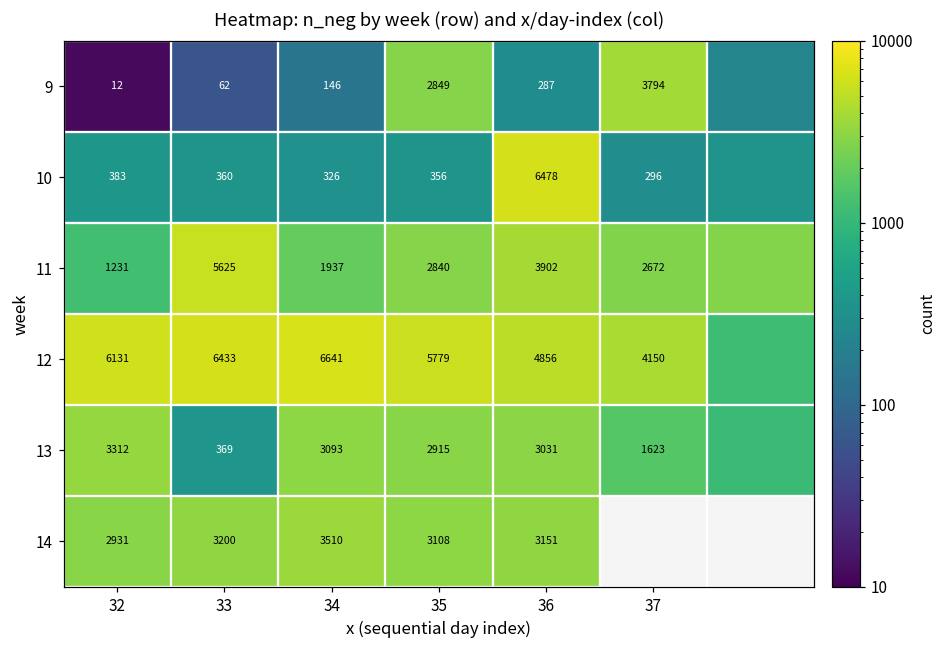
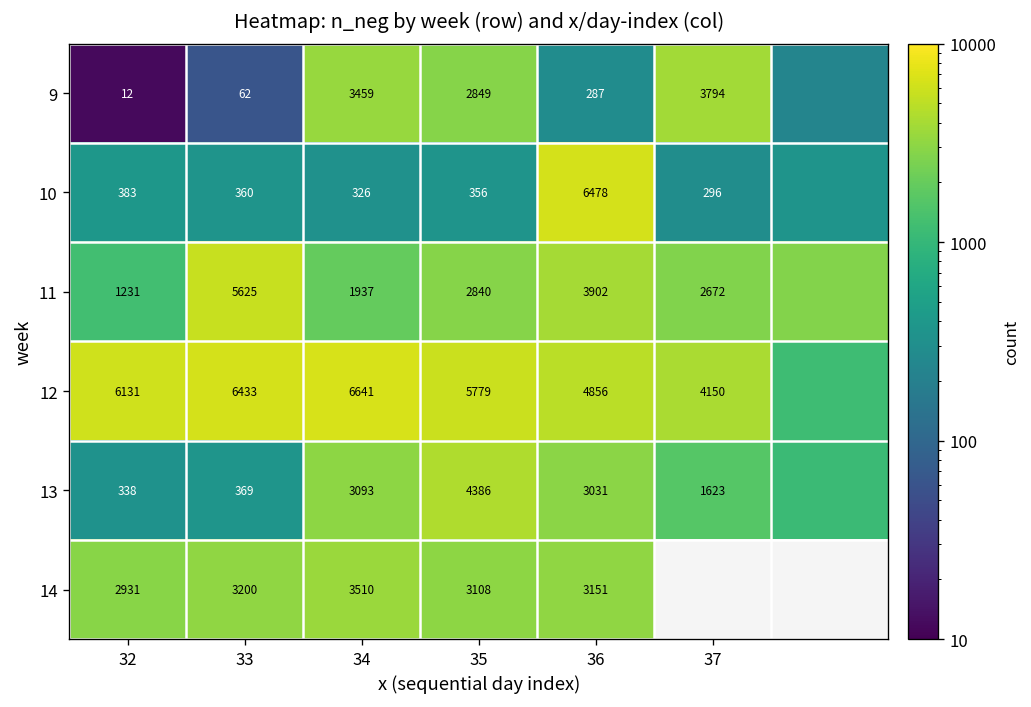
  {
    "9": {
      "32": 12,
      "33": 62,
-     "34": 146,
+     "34": 3459,
      "35": 2849,
      "36": 287,
      "37": 3794
    },
    "10": {
      "32": 383,
      "33": 360,
      "34": 326,
      "35": 356,
      "36": 6478,
      "37": 296
    },
    "11": {
      "32": 1231,
      "33": 5625,
      "34": 1937,
      "35": 2840,
      "36": 3902,
      "37": 2672
    },
    "12": {
      "32": 6131,
      "33": 6433,
      "34": 6641,
      "35": 5779,
      "36": 4856,
      "37": 4150
    },
    "13": {
-     "32": 3312,
+     "32": 338,
      "33": 369,
      "34": 3093,
-     "35": 2915,
+     "35": 4386,
      "36": 3031,
      "37": 1623
    },
    "14": {
      "32": 2931,
      "33": 3200,
      "34": 3510,
      "35": 3108,
      "36": 3151
    }
  }
